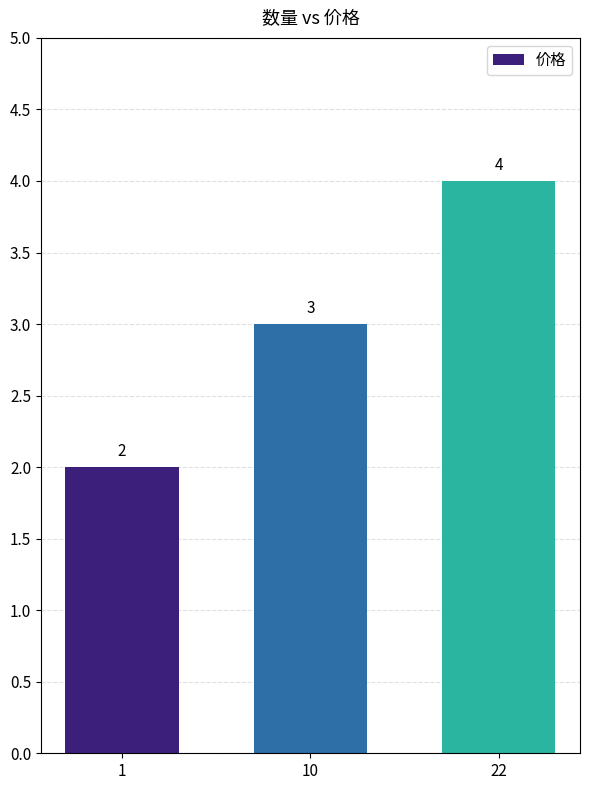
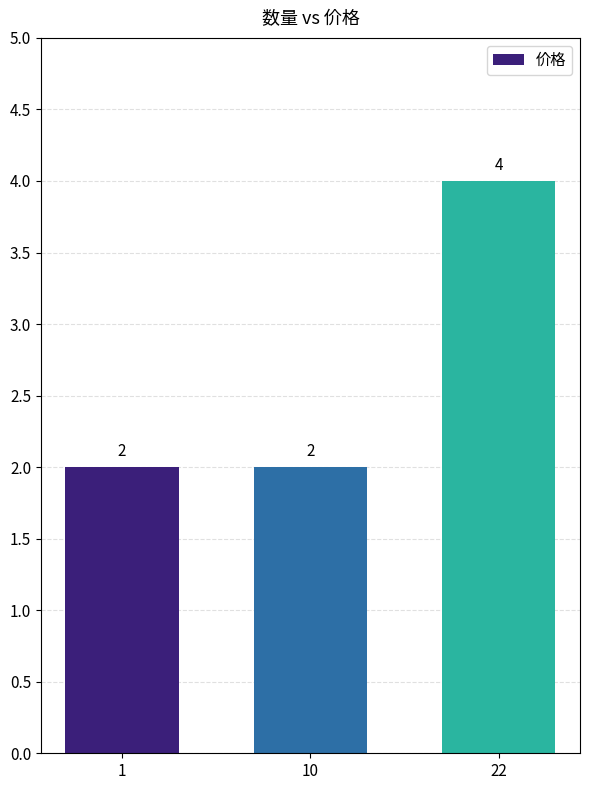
  {
    "1": 2,
-   "10": 3,
+   "10": 2,
    "22": 4
  }
